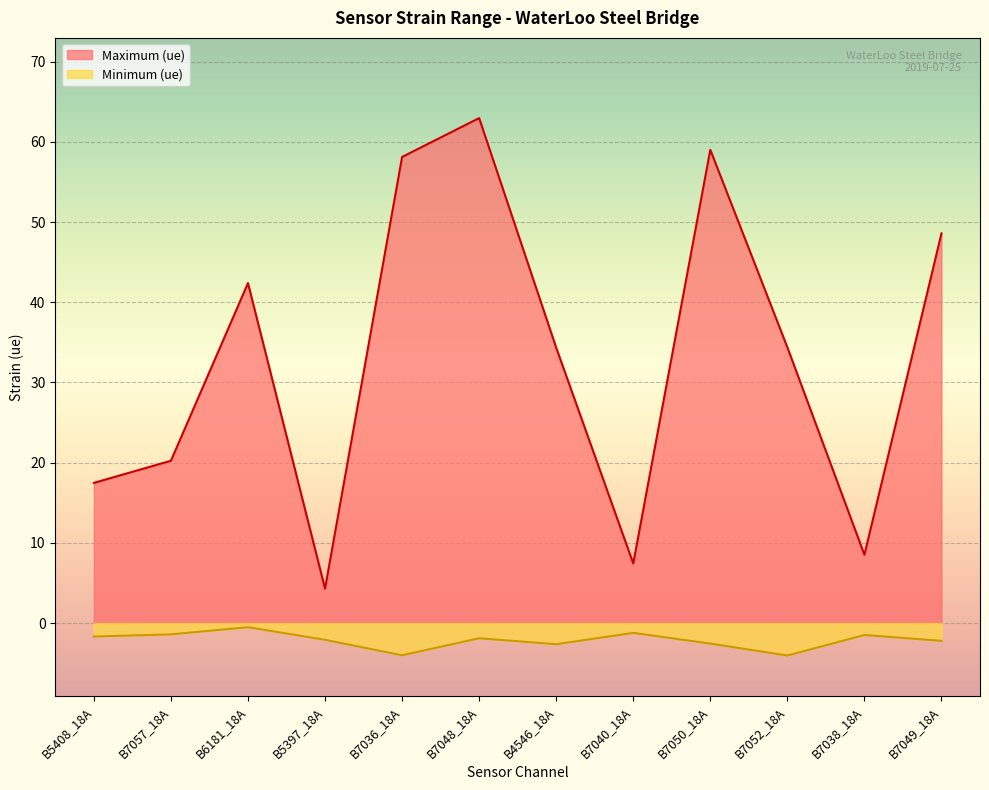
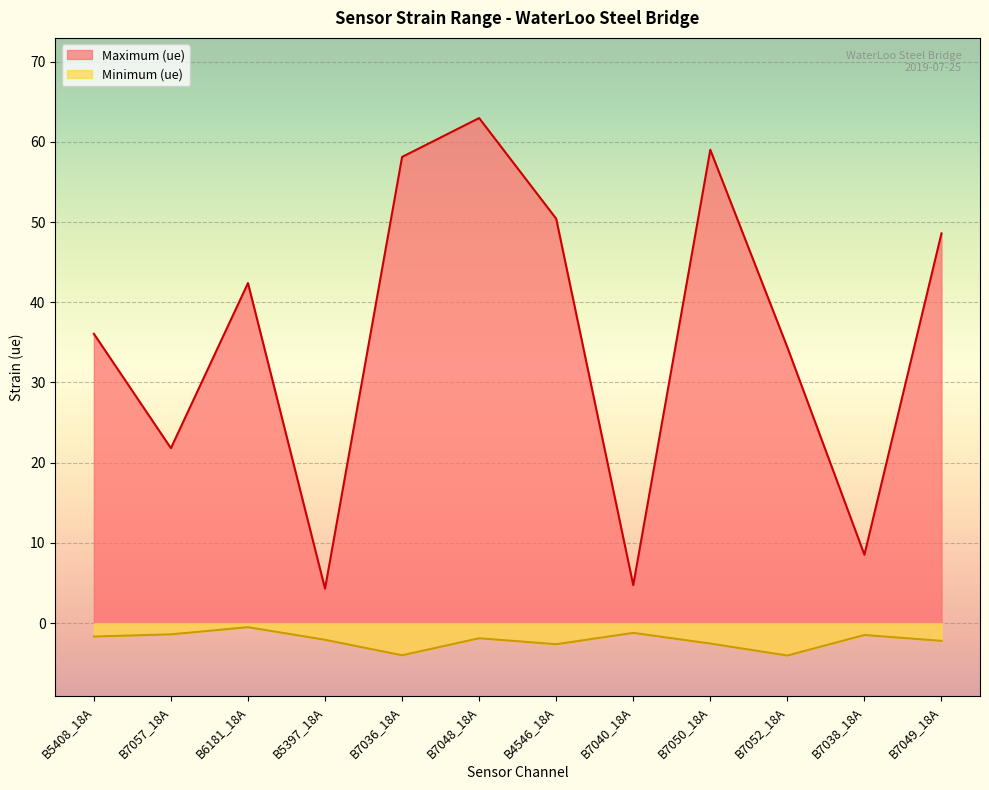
  {
    "Maximum (ue)": {
-     "B5408_18A": 17,
-     "B7057_18A": 20,
+     "B5408_18A": 36,
+     "B7057_18A": 22,
      "B6181_18A": 42,
      "B5397_18A": 4,
      "B7036_18A": 58,
      "B7048_18A": 63,
-     "B4546_18A": 34,
-     "B7040_18A": 7,
+     "B4546_18A": 50,
+     "B7040_18A": 5,
      "B7050_18A": 59,
      "B7052_18A": 34,
      "B7038_18A": 9,
      "B7049_18A": 49
    }
  }
